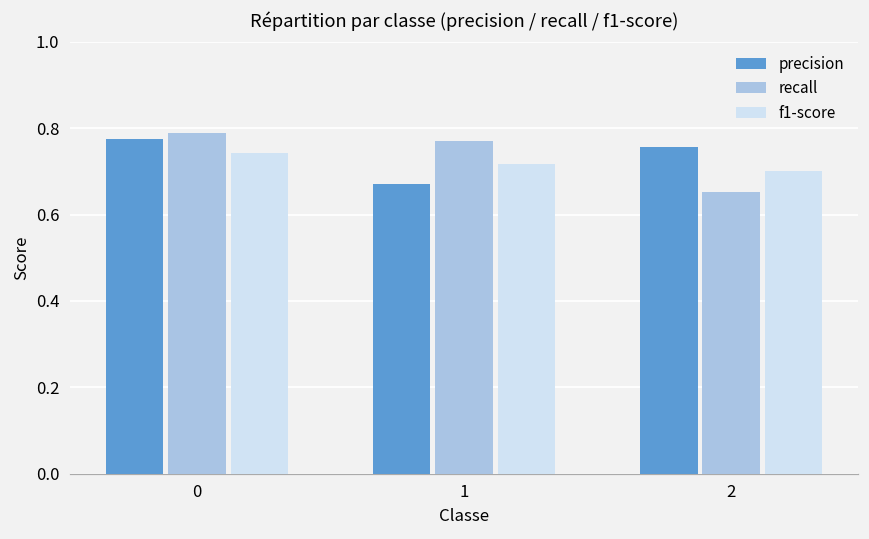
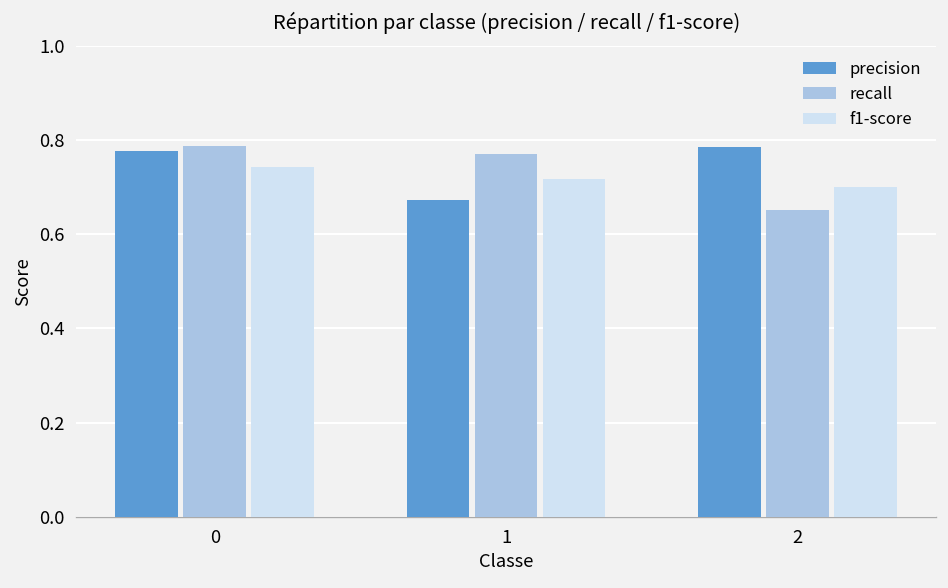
  {
    "precision": {
      "0": 0.78,
      "1": 0.67,
-     "2": 0.76
+     "2": 0.78
    }
  }
